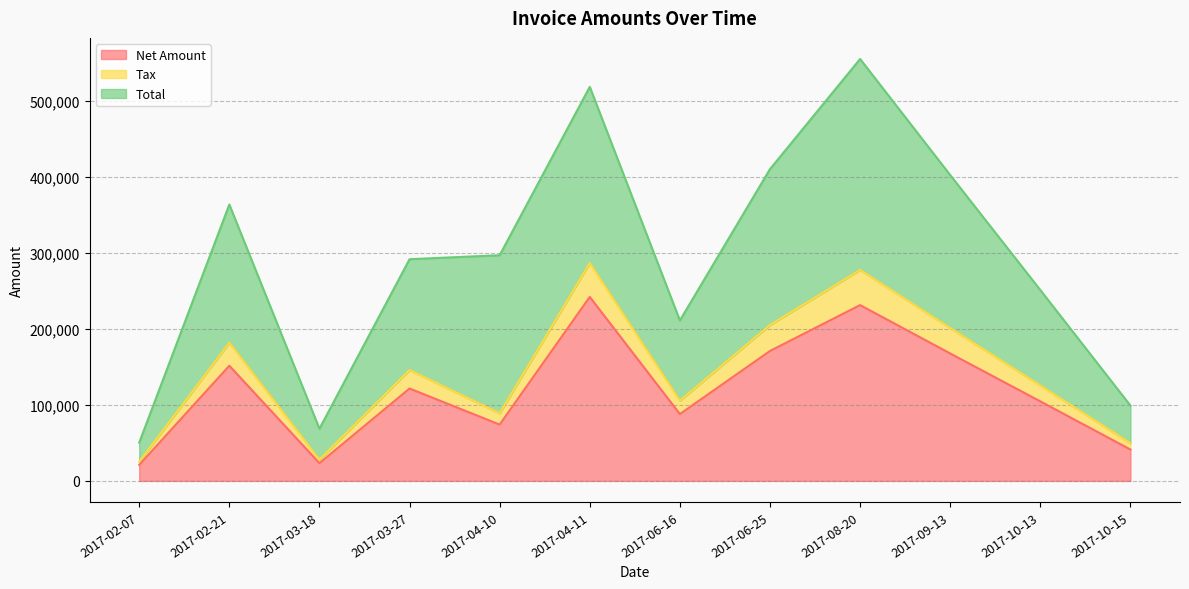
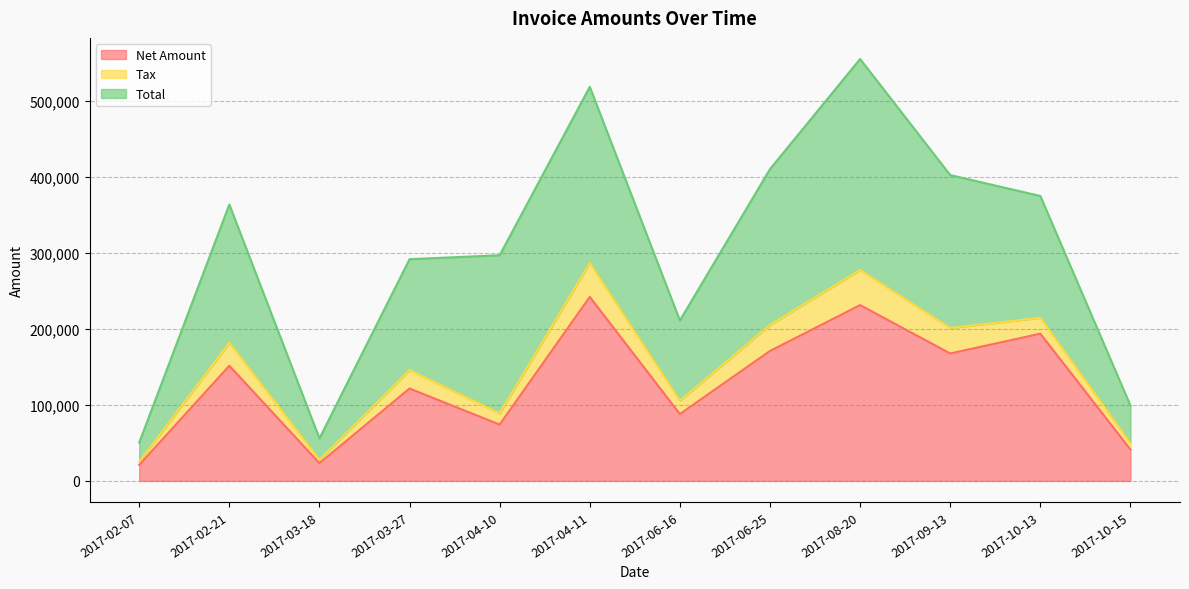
  {
    "Net Amount": {
      "2017-02-07": "20,000",
      "2017-02-21": "150,000",
      "2017-03-18": "20,000",
      "2017-03-27": "120,000",
      "2017-04-10": "70,000",
      "2017-04-11": "240,000",
      "2017-06-16": "90,000",
      "2017-06-25": "170,000",
      "2017-08-20": "230,000",
      "2017-09-13": "170,000",
-     "2017-10-13": "100,000",
+     "2017-10-13": "190,000",
      "2017-10-15": "40,000"
    },
    "Tax": {
      "2017-02-07": "0",
      "2017-02-21": "30,000",
      "2017-03-18": "0",
      "2017-03-27": "20,000",
      "2017-04-10": "10,000",
      "2017-04-11": "40,000",
      "2017-06-16": "20,000",
      "2017-06-25": "30,000",
      "2017-08-20": "50,000",
      "2017-09-13": "30,000",
      "2017-10-13": "20,000",
      "2017-10-15": "10,000"
    },
    "Total": {
      "2017-02-07": "30,000",
      "2017-02-21": "180,000",
-     "2017-03-18": "40,000",
+     "2017-03-18": "30,000",
      "2017-03-27": "150,000",
      "2017-04-10": "210,000",
      "2017-04-11": "230,000",
      "2017-06-16": "110,000",
      "2017-06-25": "200,000",
      "2017-08-20": "280,000",
      "2017-09-13": "200,000",
-     "2017-10-13": "130,000",
+     "2017-10-13": "160,000",
      "2017-10-15": "50,000"
    }
  }
